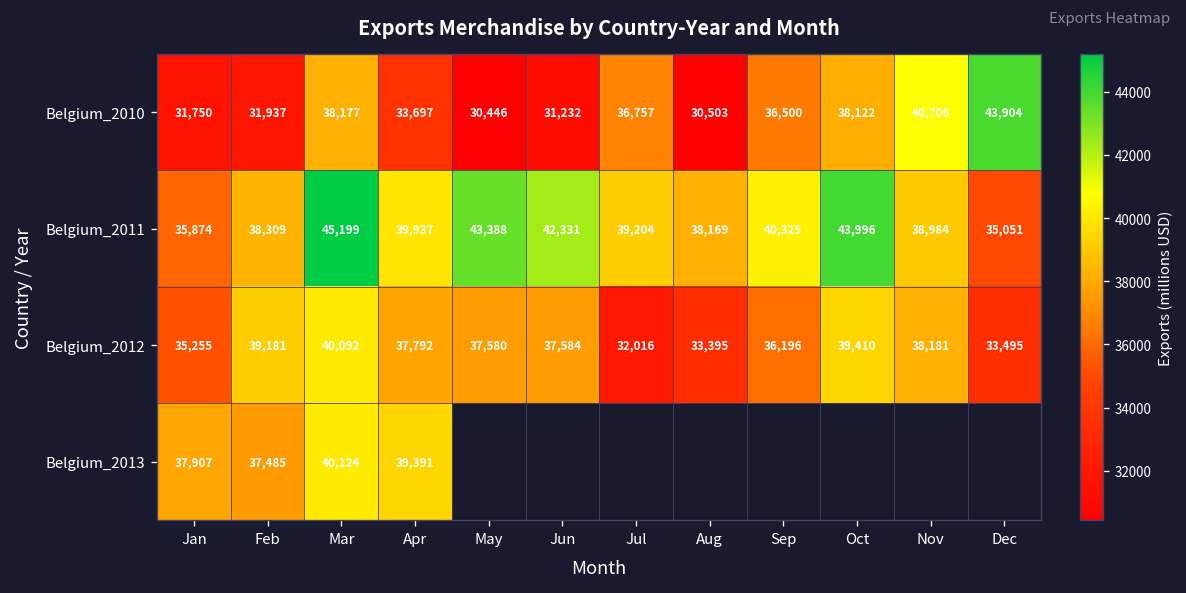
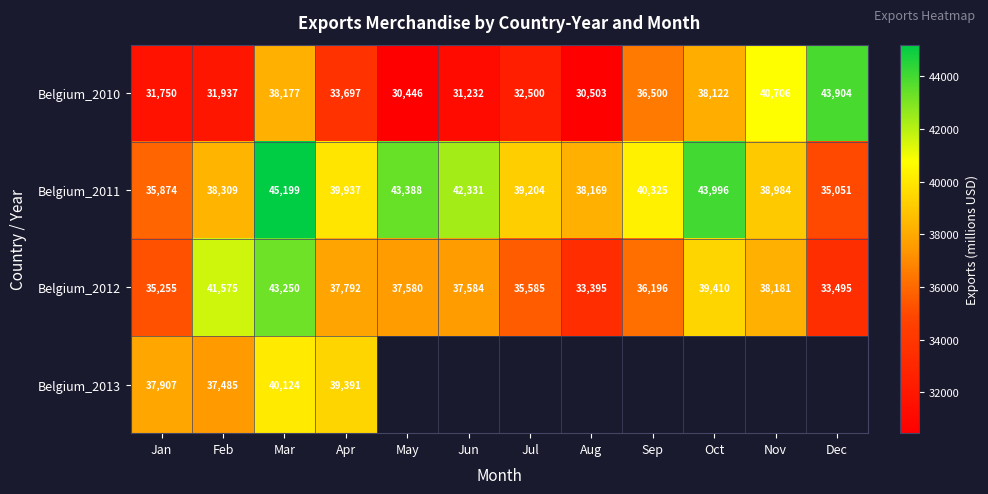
  {
    "Belgium_2010": {
      "Jan": "31,750",
      "Feb": "31,937",
      "Mar": "38,177",
      "Apr": "33,697",
      "May": "30,446",
      "Jun": "31,232",
-     "Jul": "36,757",
+     "Jul": "32,500",
      "Aug": "30,503",
      "Sep": "36,500",
      "Oct": "38,122",
      "Nov": "40,706",
      "Dec": "43,904"
    },
    "Belgium_2011": {
      "Jan": "35,874",
      "Feb": "38,309",
      "Mar": "45,199",
      "Apr": "39,937",
      "May": "43,388",
      "Jun": "42,331",
      "Jul": "39,204",
      "Aug": "38,169",
      "Sep": "40,325",
      "Oct": "43,996",
      "Nov": "38,984",
      "Dec": "35,051"
    },
    "Belgium_2012": {
      "Jan": "35,255",
-     "Feb": "39,181",
-     "Mar": "40,092",
+     "Feb": "41,575",
+     "Mar": "43,250",
      "Apr": "37,792",
      "May": "37,580",
      "Jun": "37,584",
-     "Jul": "32,016",
+     "Jul": "35,585",
      "Aug": "33,395",
      "Sep": "36,196",
      "Oct": "39,410",
      "Nov": "38,181",
      "Dec": "33,495"
    },
    "Belgium_2013": {
      "Jan": "37,907",
      "Feb": "37,485",
      "Mar": "40,124",
      "Apr": "39,391"
    }
  }
